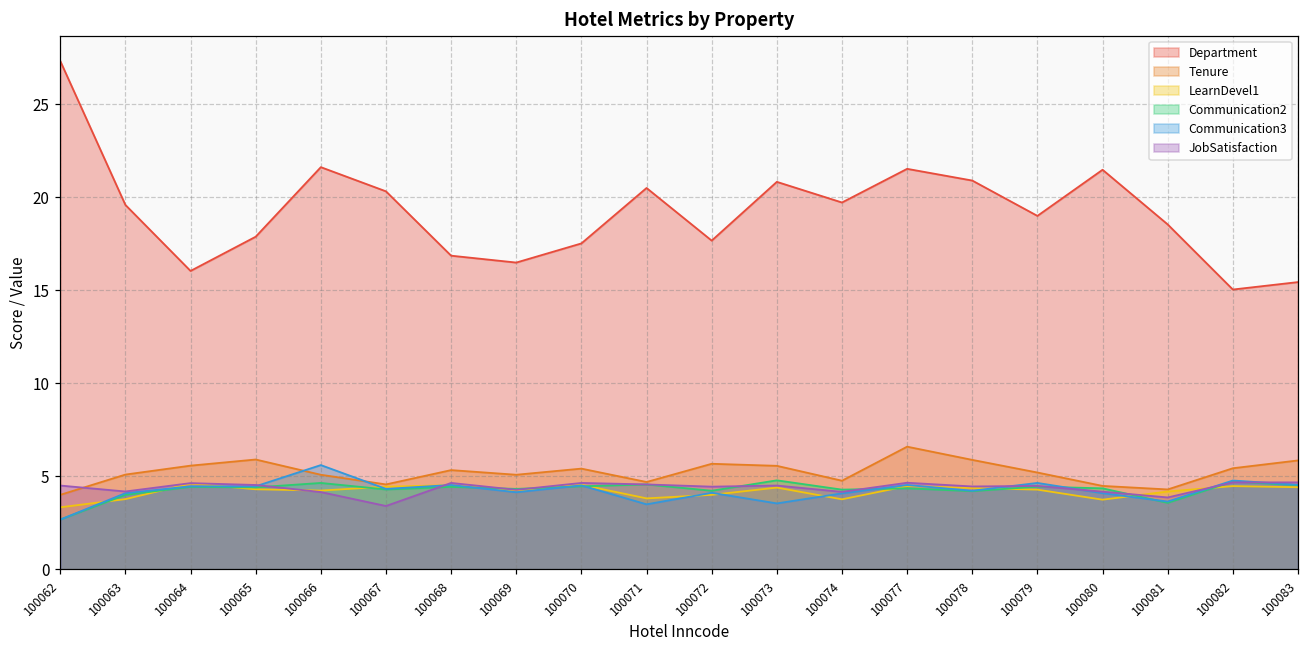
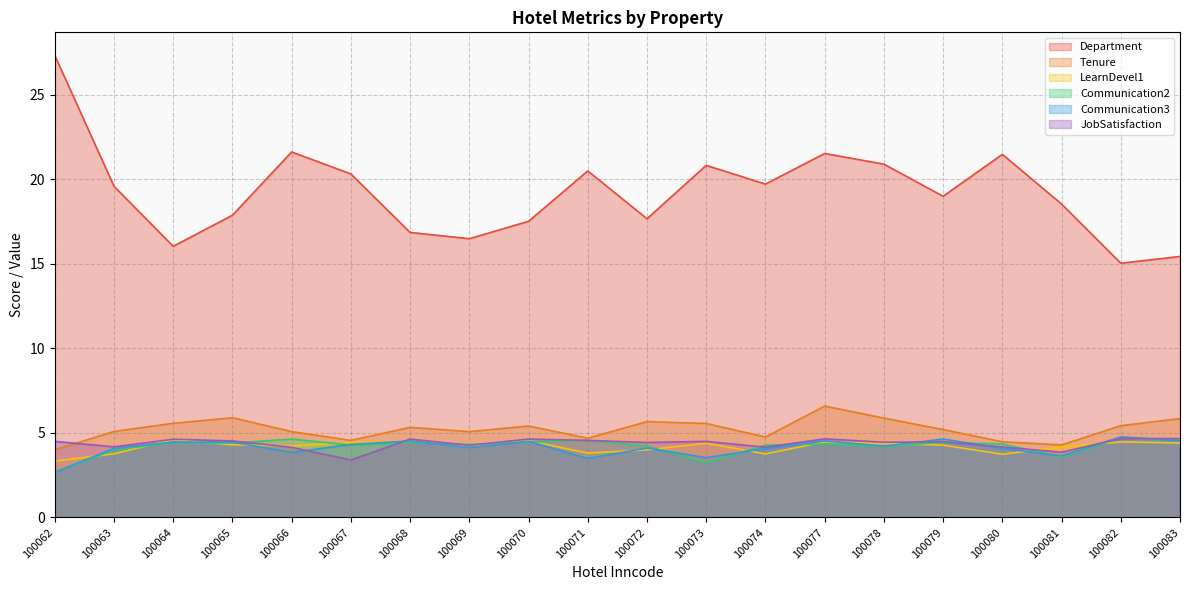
  {
    "Communication2": {
      "100066": 4.6,
-     "100073": 4.8
+     "100073": 3.2
    },
    "Communication3": {
-     "100066": 5.6,
+     "100066": 3.9,
      "100071": 3.5,
      "100073": 3.5,
      "100079": 4.6
    },
    "JobSatisfaction": {
      "100062": 4.5,
      "100067": 3.4,
      "100072": 4.4,
      "100081": 3.9
    }
  }
